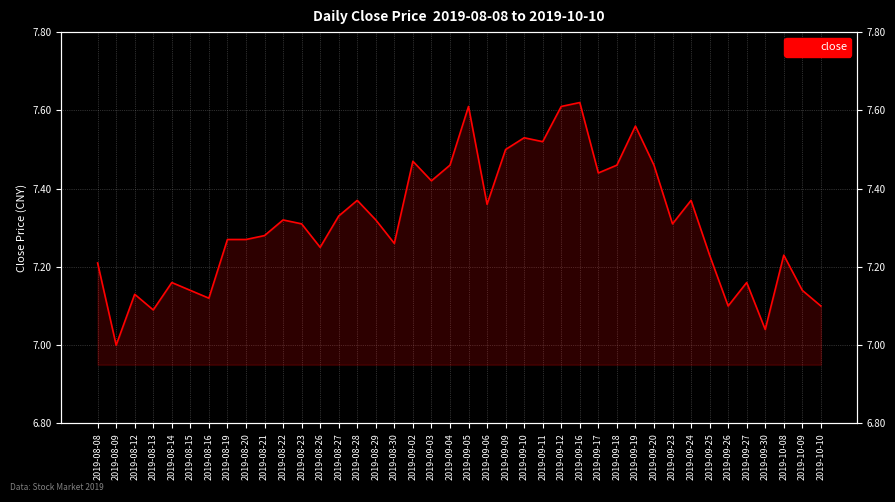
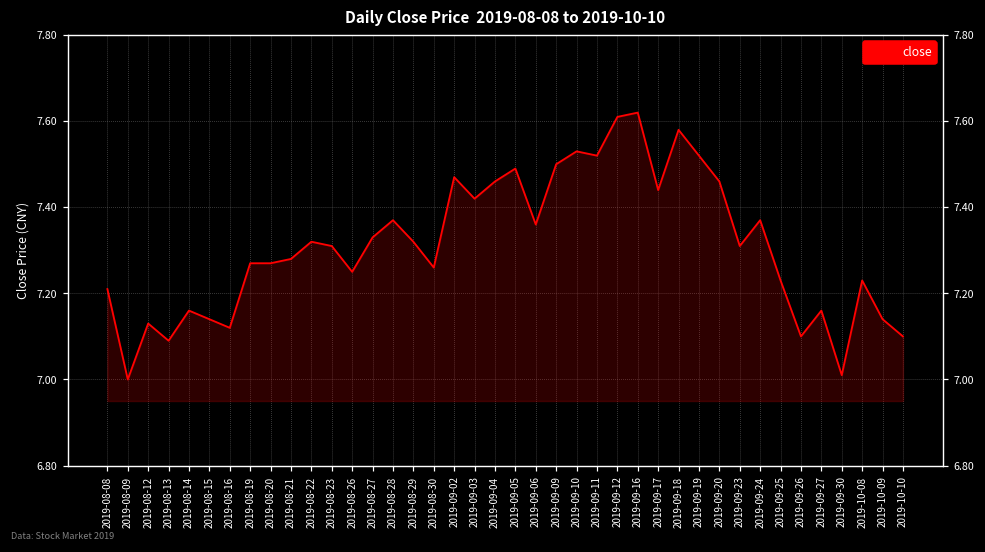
  {
    "2019-08-08": 7.21,
    "2019-08-09": 7.00,
    "2019-08-12": 7.13,
    "2019-08-13": 7.09,
    "2019-08-14": 7.16,
    "2019-08-15": 7.14,
    "2019-08-16": 7.12,
    "2019-08-19": 7.27,
    "2019-08-20": 7.27,
    "2019-08-21": 7.28,
    "2019-08-22": 7.32,
    "2019-08-23": 7.31,
    "2019-08-26": 7.25,
    "2019-08-27": 7.33,
    "2019-08-28": 7.37,
    "2019-08-29": 7.32,
    "2019-08-30": 7.26,
    "2019-09-02": 7.47,
    "2019-09-03": 7.42,
    "2019-09-04": 7.46,
-   "2019-09-05": 7.61,
+   "2019-09-05": 7.49,
    "2019-09-06": 7.36,
    "2019-09-09": 7.50,
    "2019-09-10": 7.53,
    "2019-09-11": 7.52,
    "2019-09-12": 7.61,
    "2019-09-16": 7.62,
    "2019-09-17": 7.44,
-   "2019-09-18": 7.46,
-   "2019-09-19": 7.56,
+   "2019-09-18": 7.58,
+   "2019-09-19": 7.52,
    "2019-09-20": 7.46,
    "2019-09-23": 7.31,
    "2019-09-24": 7.37,
    "2019-09-25": 7.23,
    "2019-09-26": 7.10,
    "2019-09-27": 7.16,
-   "2019-09-30": 7.04,
+   "2019-09-30": 7.01,
    "2019-10-08": 7.23,
    "2019-10-09": 7.14,
    "2019-10-10": 7.10
  }
